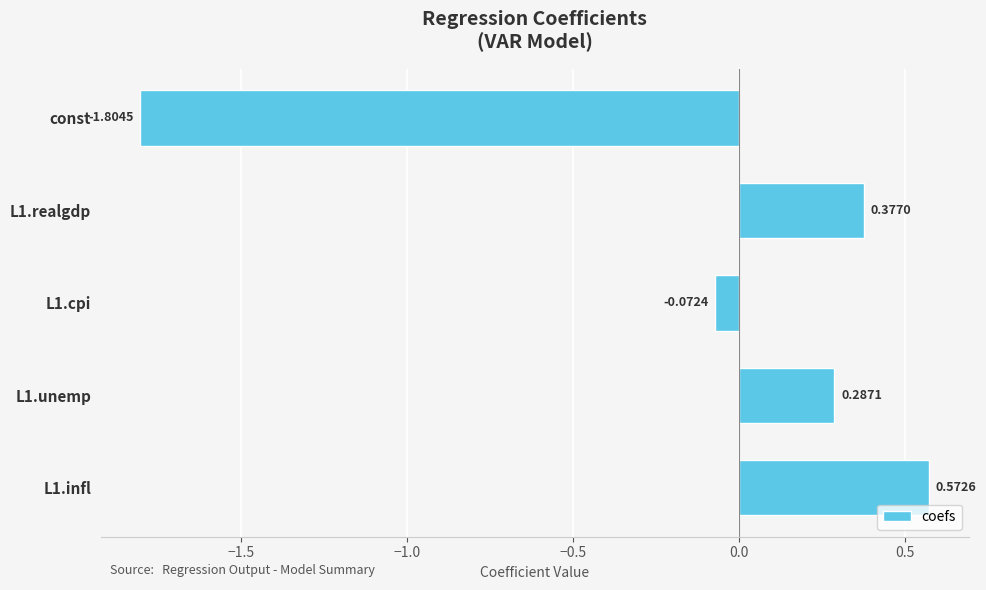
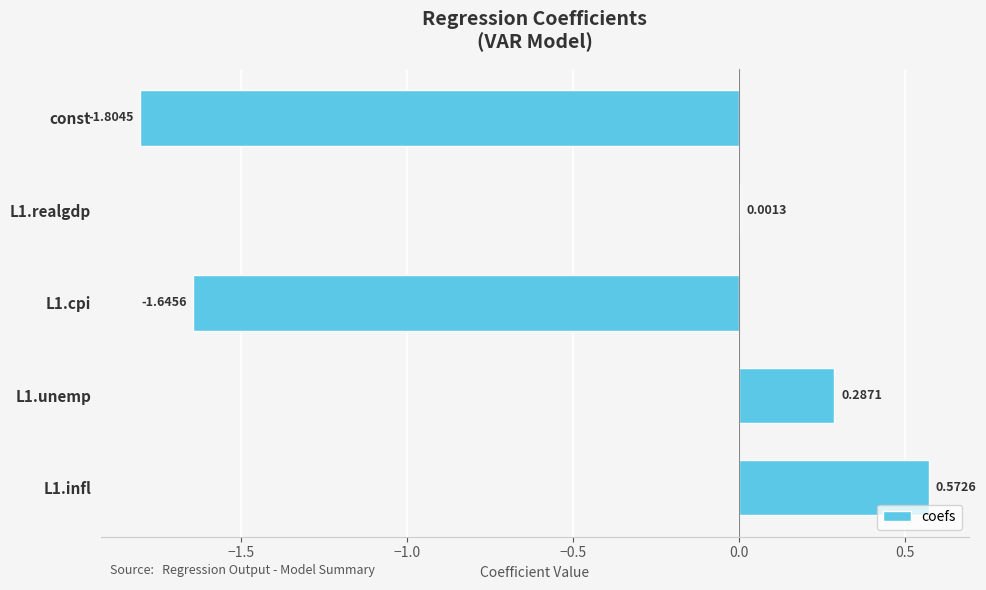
  {
    "const": -1.8045,
-   "L1.realgdp": 0.3770,
-   "L1.cpi": -0.0724,
+   "L1.realgdp": 0.0013,
+   "L1.cpi": -1.6456,
    "L1.unemp": 0.2871,
    "L1.infl": 0.5726
  }
